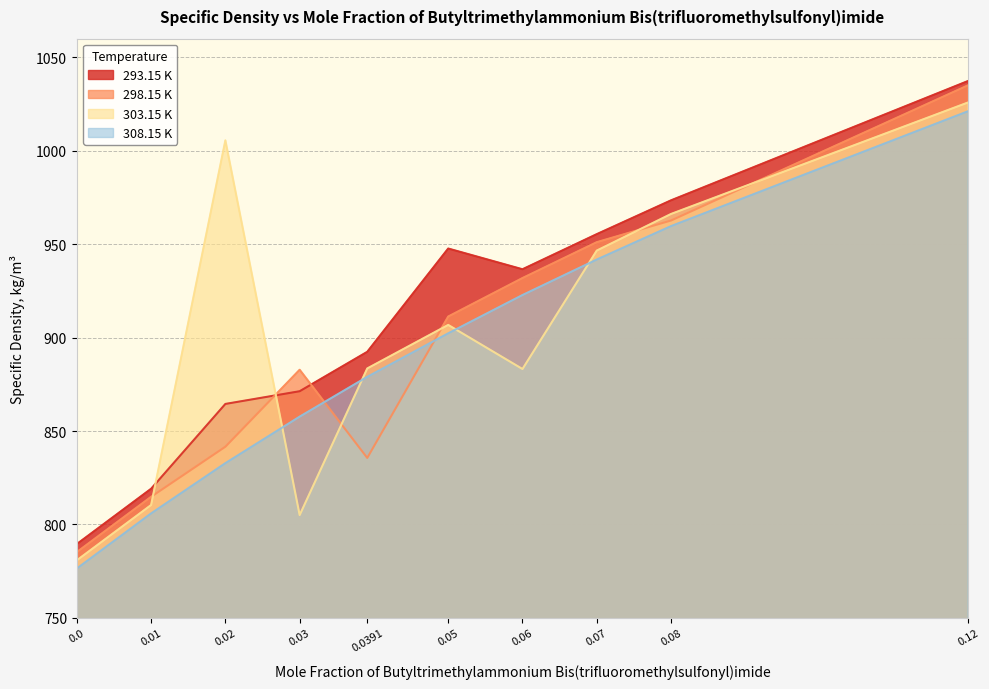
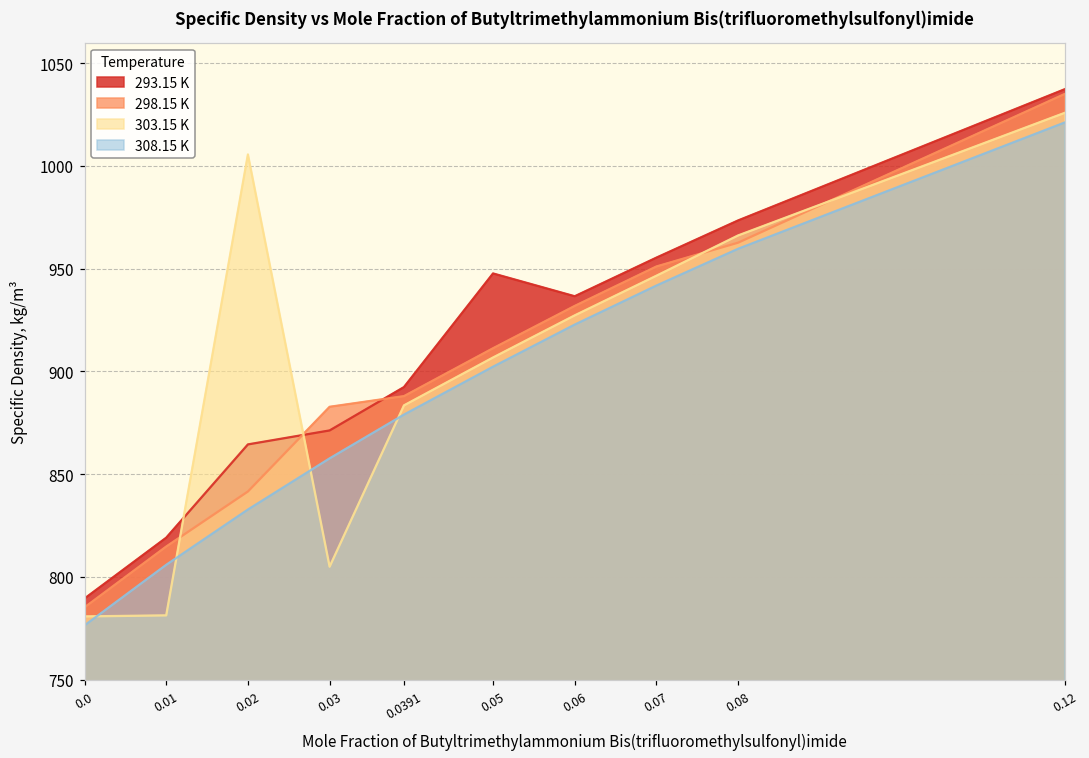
  {
    "293.15 K": {
      "0.0": 790,
      "0.01": 819,
      "0.02": 865,
      "0.03": 871,
      "0.0391": 892,
      "0.05": 948,
      "0.06": 937,
      "0.07": 955,
      "0.08": 974,
      "0.12": 1037
    },
    "298.15 K": {
      "0.0": 785,
      "0.01": 815,
      "0.02": 842,
      "0.03": 883,
-     "0.0391": 836,
+     "0.0391": 888,
      "0.05": 911,
      "0.06": 932,
      "0.07": 951,
      "0.08": 963,
      "0.12": 1035
    },
    "303.15 K": {
      "0.0": 781,
-     "0.01": 810,
+     "0.01": 781,
      "0.02": 1006,
      "0.03": 805,
      "0.0391": 884,
      "0.05": 907,
-     "0.06": 883,
+     "0.06": 927,
      "0.07": 947,
      "0.08": 966,
      "0.12": 1026
    },
    "308.15 K": {
      "0.0": 776,
      "0.01": 806,
      "0.02": 833,
      "0.03": 858,
      "0.0391": 879,
      "0.05": 902,
      "0.06": 923,
      "0.07": 942,
      "0.08": 960,
      "0.12": 1021
    }
  }
